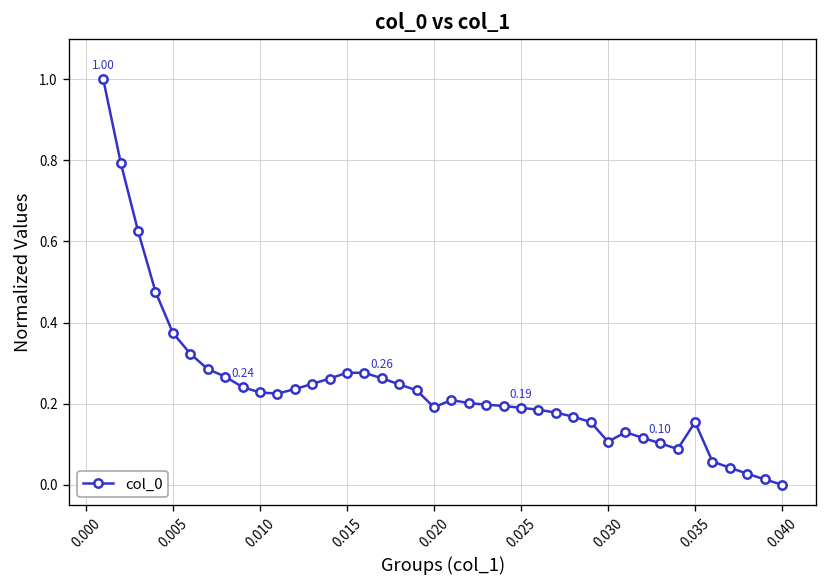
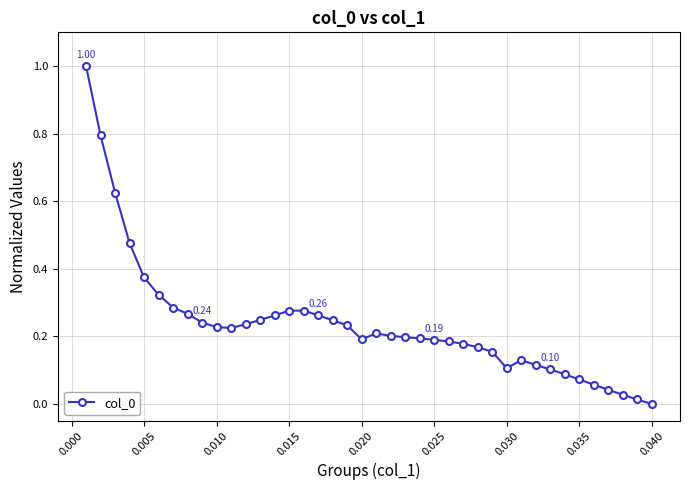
  {
    "0.005": 0.37,
    "0.010": 0.23,
    "0.015": 0.28,
    "0.020": 0.19,
    "0.030": 0.11,
-   "0.035": 0.15,
+   "0.035": 0.07,
    "0.040": 0.00
  }
